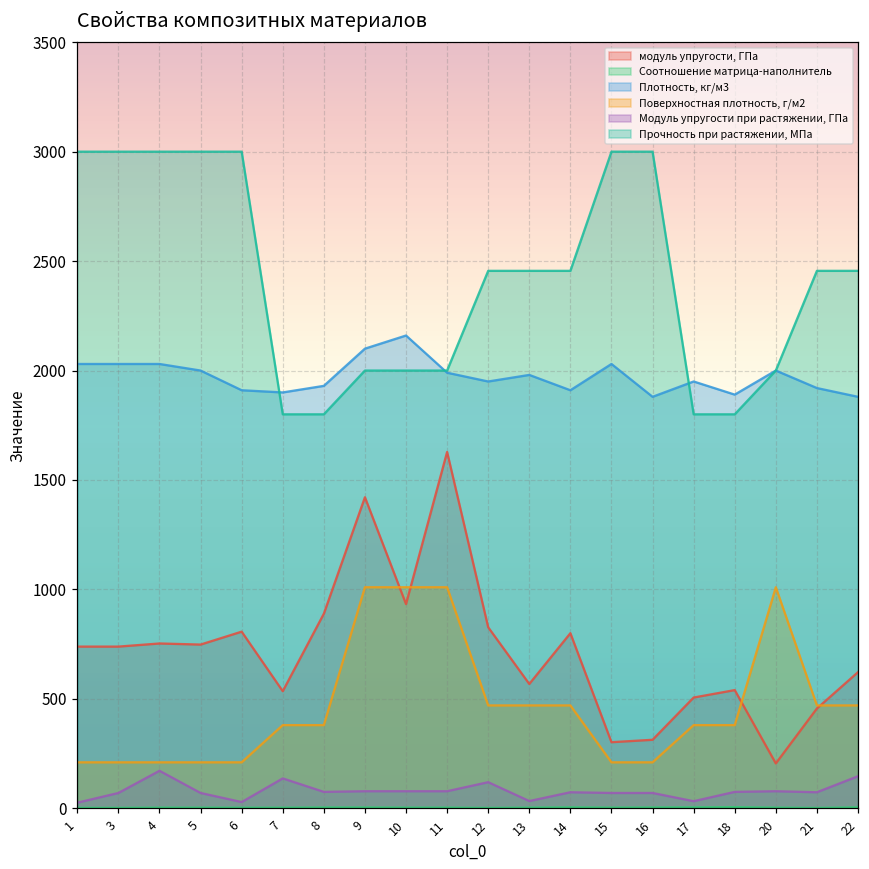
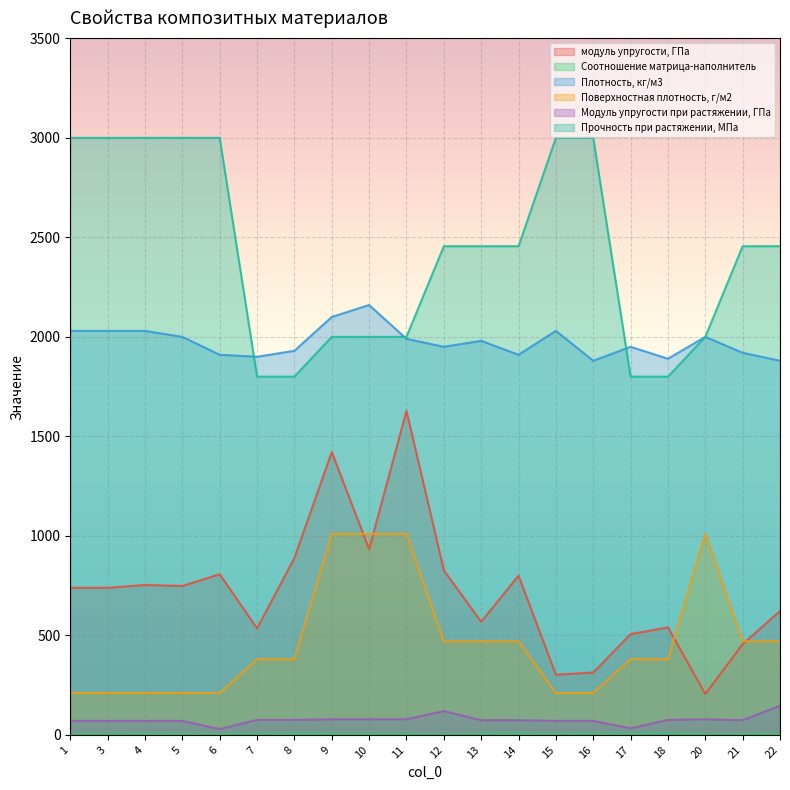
  {
    "Модуль упругости при растяжении, ГПа": {
-     "1": 30,
+     "1": 70,
      "3": 70,
-     "4": 170,
+     "4": 70,
      "5": 70,
      "6": 30,
-     "7": 140,
+     "7": 80,
      "8": 80,
      "9": 80,
      "10": 80,
      "11": 80,
      "12": 120,
-     "13": 30,
+     "13": 70,
      "14": 70,
      "15": 70,
      "16": 70,
      "17": 30,
      "18": 80,
      "20": 80,
      "21": 70,
      "22": 150
    }
  }
